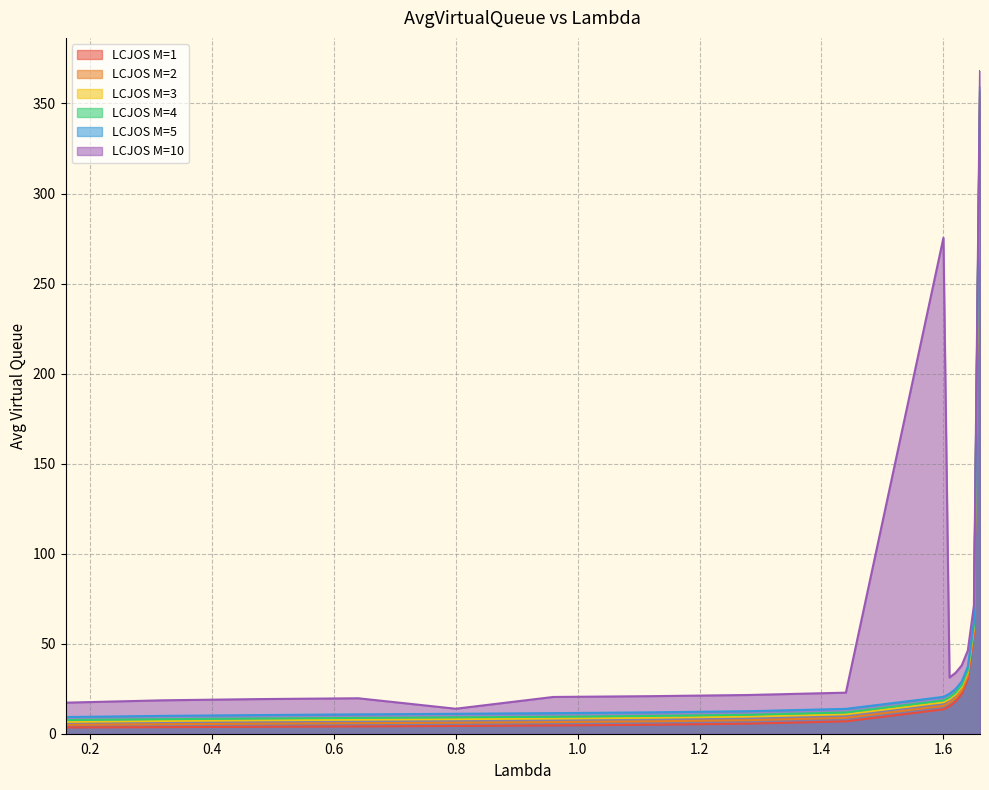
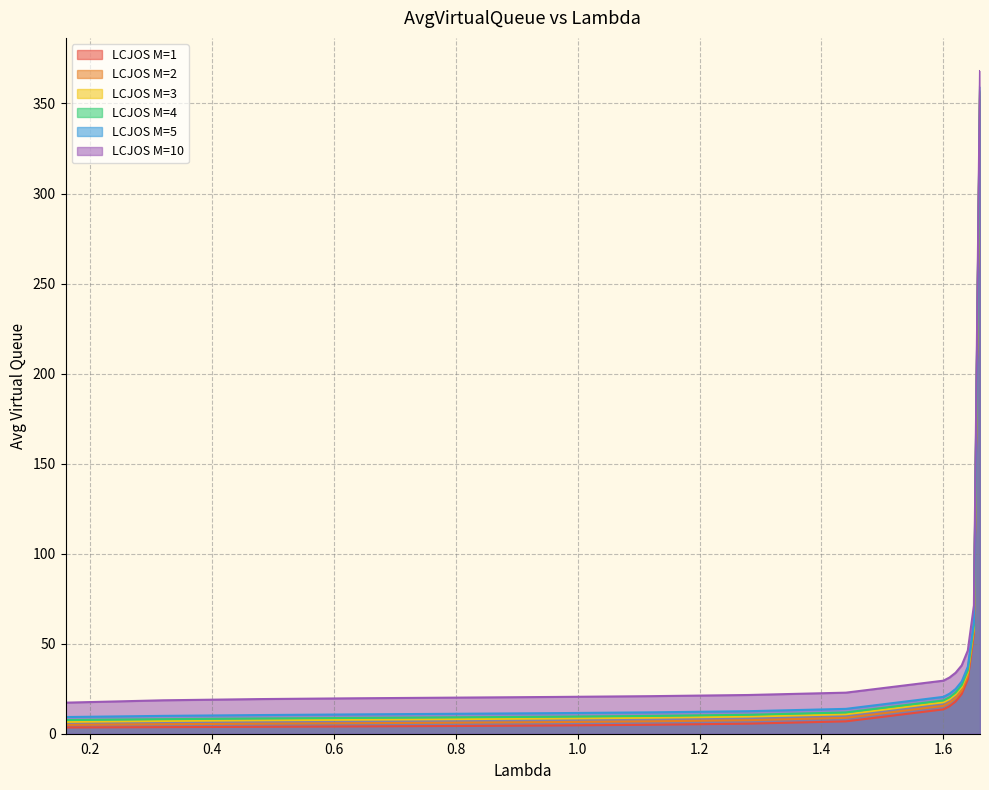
  {
    "LCJOS M=5": {
      "0.8": 11,
      "1.6": 20
    },
    "LCJOS M=10": {
-     "0.8": 14,
-     "1.6": 275
+     "0.8": 20,
+     "1.6": 29
    }
  }
